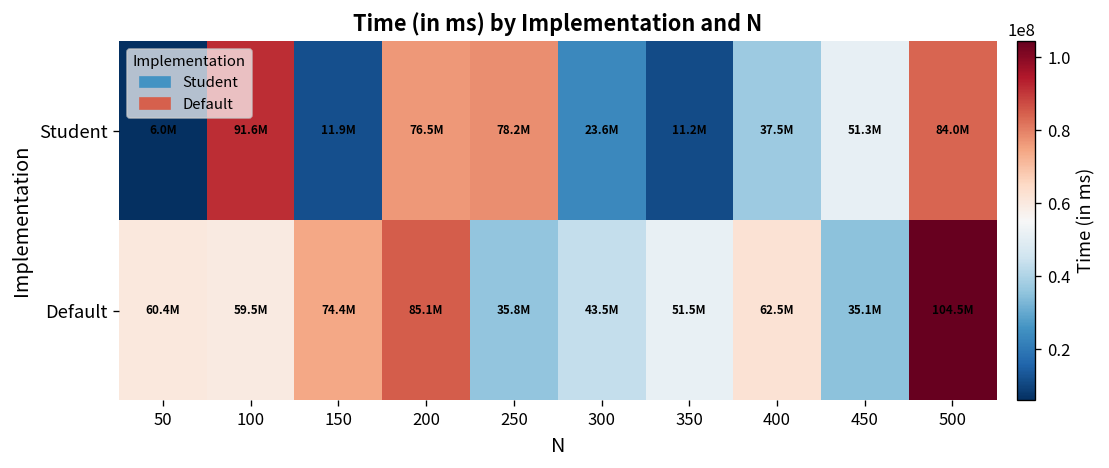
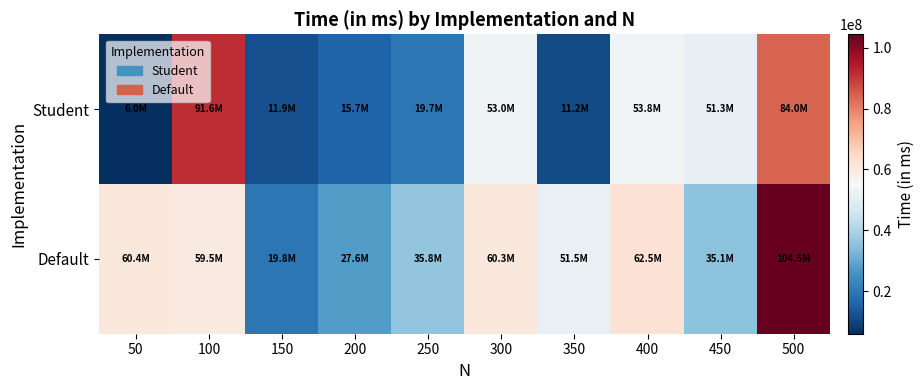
  {
    "Student": {
      "50": "6.0M",
      "100": "91.6M",
      "150": "11.9M",
-     "200": "76.5M",
-     "250": "78.2M",
-     "300": "23.6M",
+     "200": "15.7M",
+     "250": "19.7M",
+     "300": "53.0M",
      "350": "11.2M",
-     "400": "37.5M",
+     "400": "53.8M",
      "450": "51.3M",
      "500": "84.0M"
    },
    "Default": {
      "50": "60.4M",
      "100": "59.5M",
-     "150": "74.4M",
-     "200": "85.1M",
+     "150": "19.8M",
+     "200": "27.6M",
      "250": "35.8M",
-     "300": "43.5M",
+     "300": "60.3M",
      "350": "51.5M",
      "400": "62.5M",
      "450": "35.1M",
      "500": "104.5M"
    }
  }
